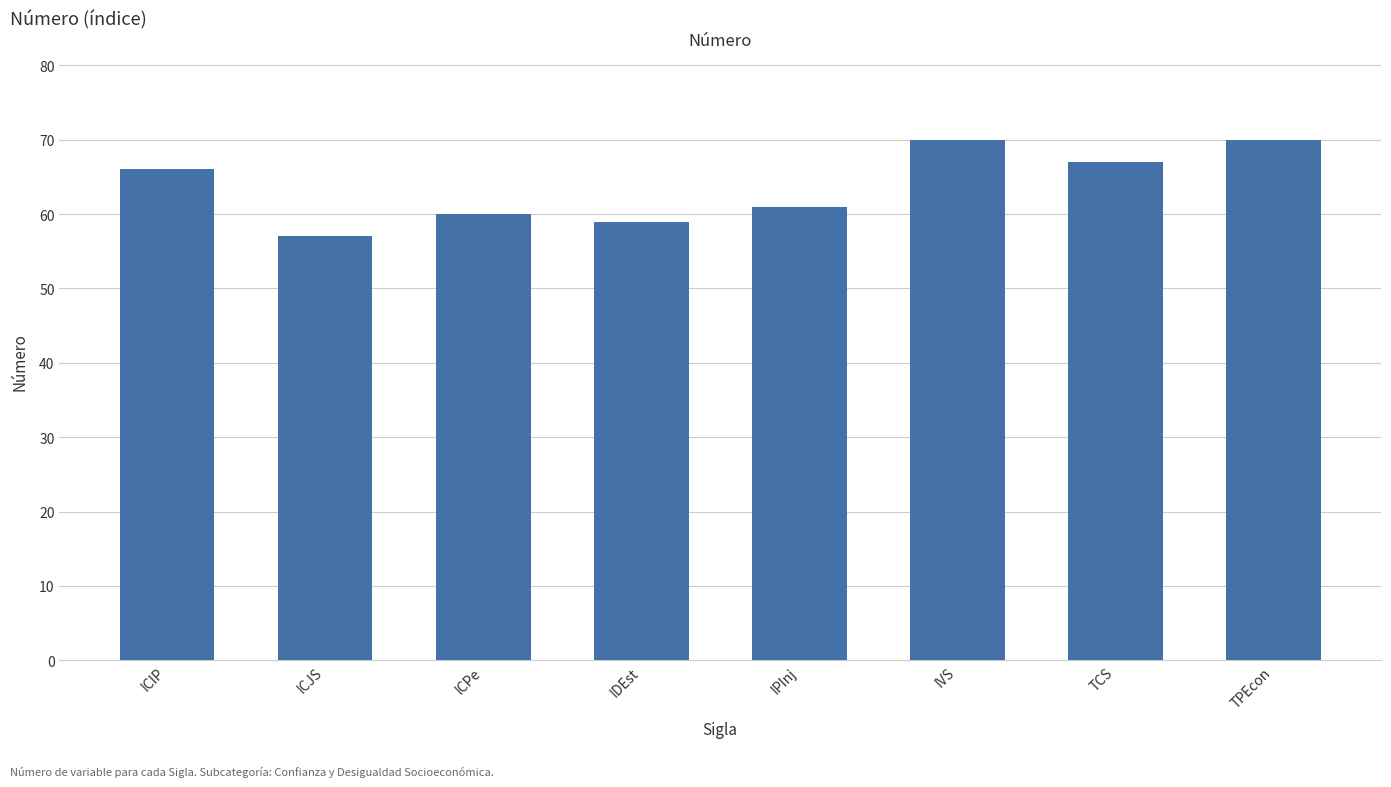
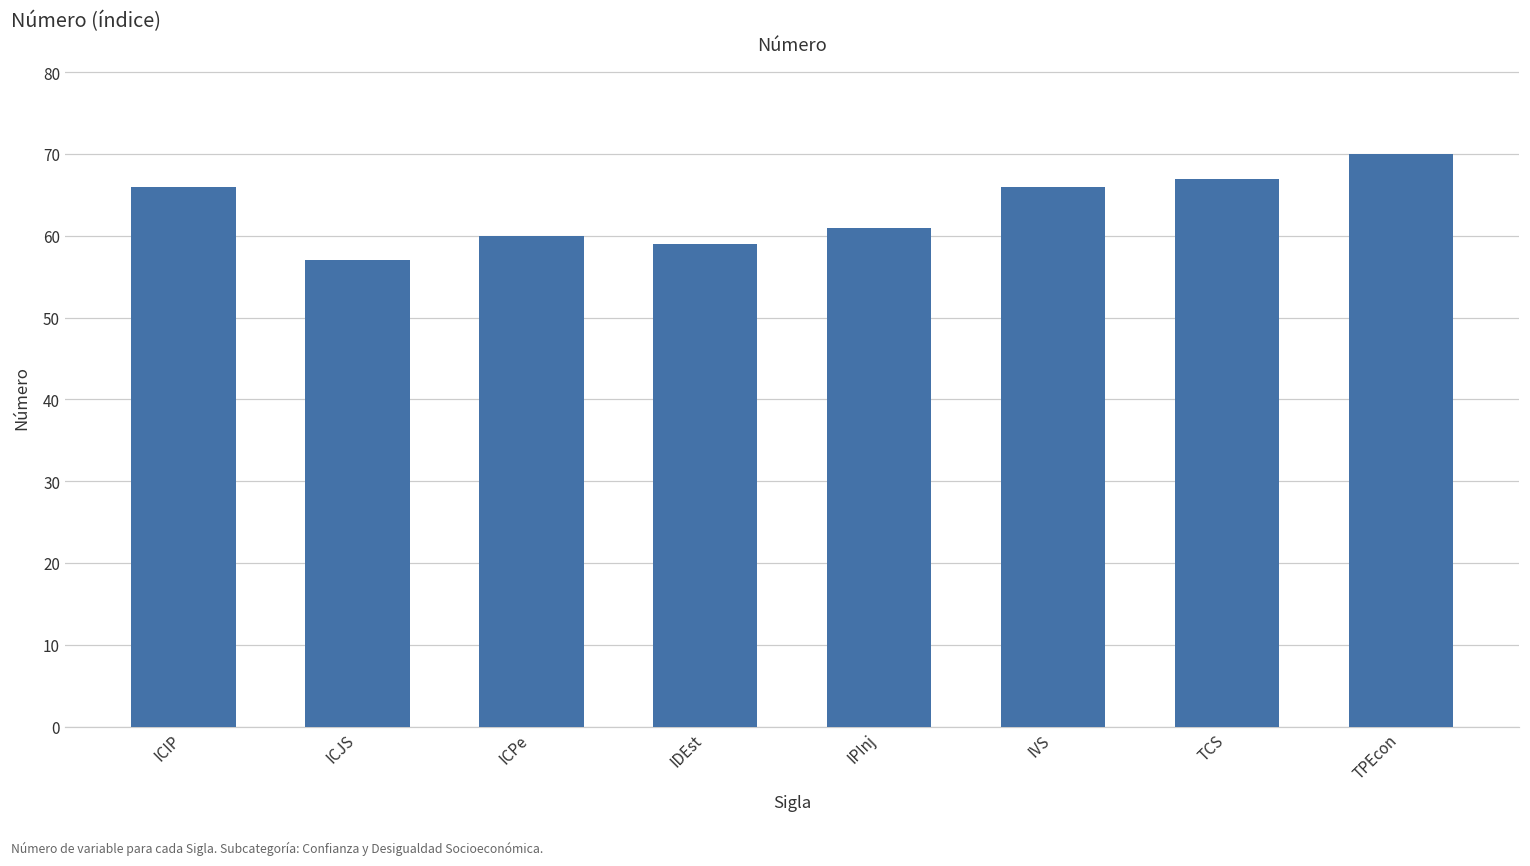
  {
    "ICIP": 66,
    "ICJS": 57,
    "ICPe": 60,
    "IDEst": 59,
    "IPInj": 61,
-   "IVS": 70,
+   "IVS": 66,
    "TCS": 67,
    "TPEcon": 70
  }
